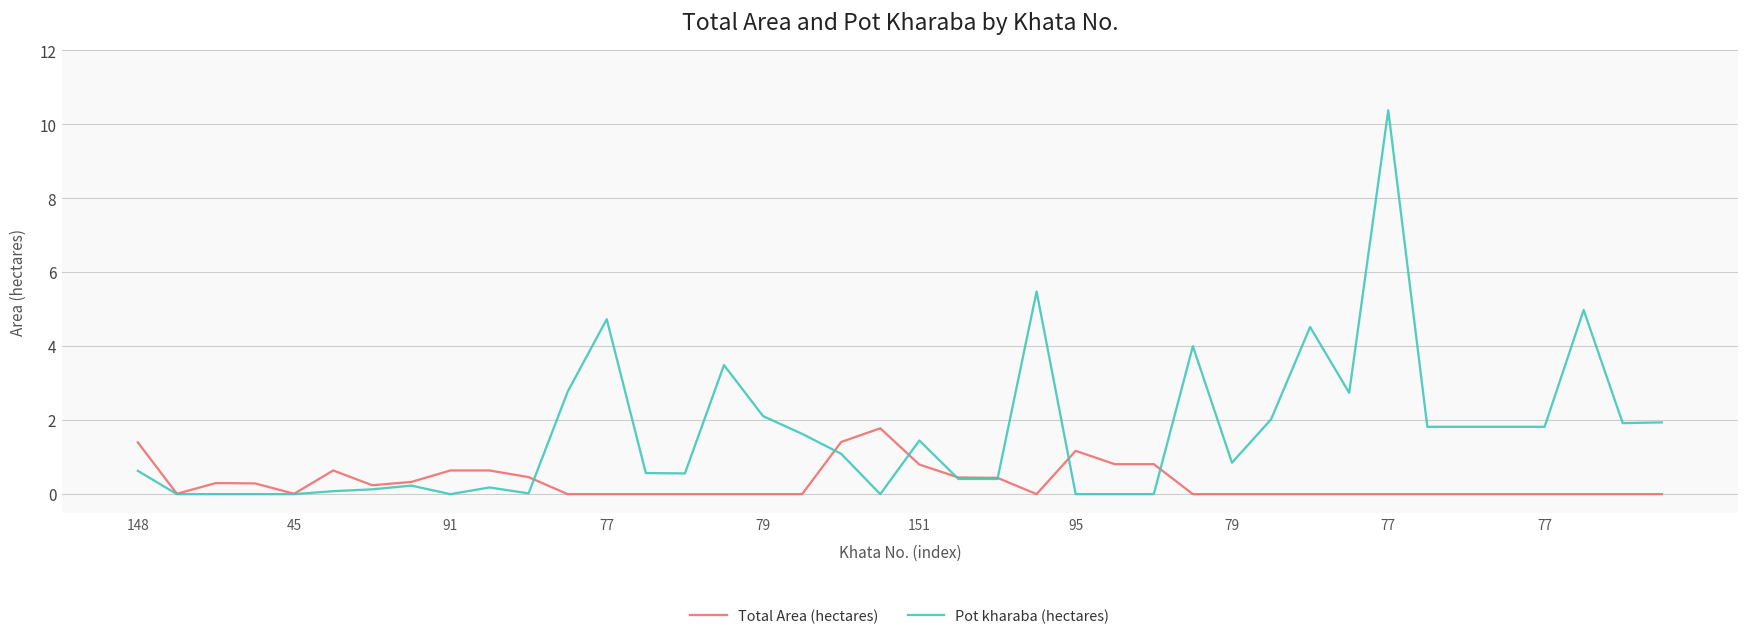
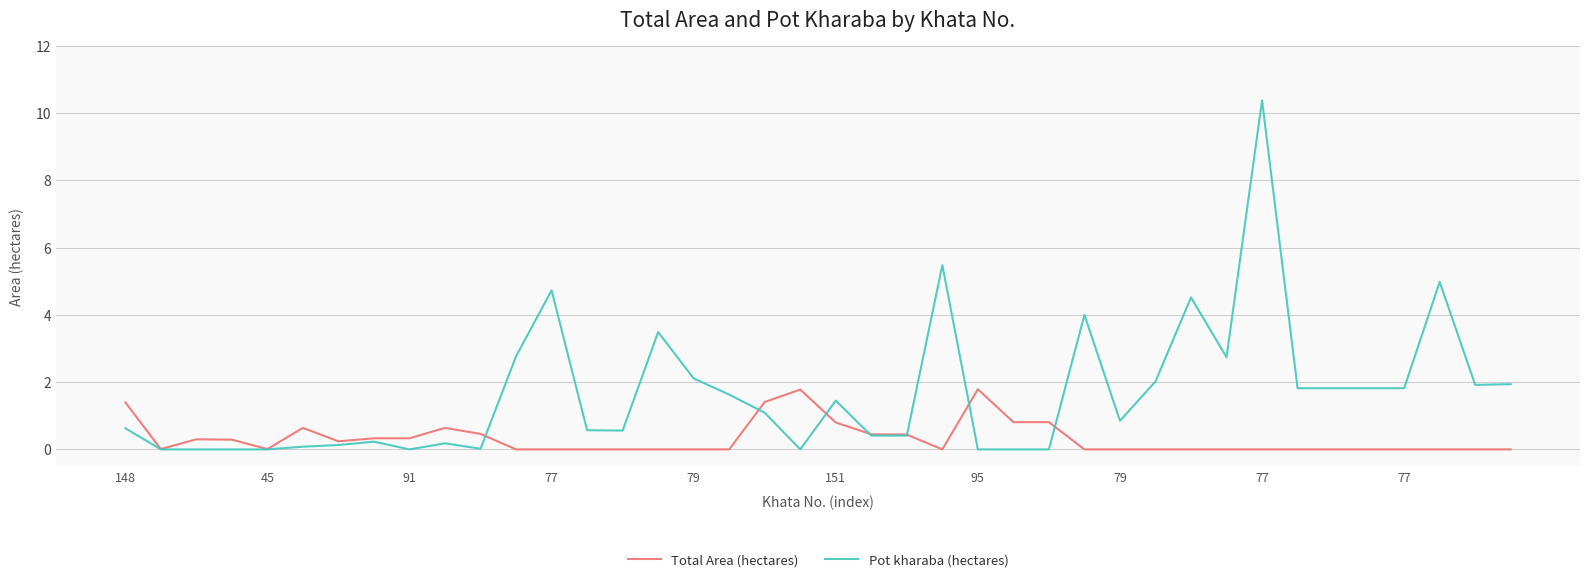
  {
    "Total Area (hectares)": {
      "148": 1.4,
-     "91": 0.6,
+     "91": 0.3,
      "151": 0.8,
-     "95": 1.2
+     "95": 1.8
    },
    "Pot kharaba (hectares)": {
      "148": 0.6,
      "91": 0.0,
      "151": 1.5,
      "95": 0.0
    }
  }
